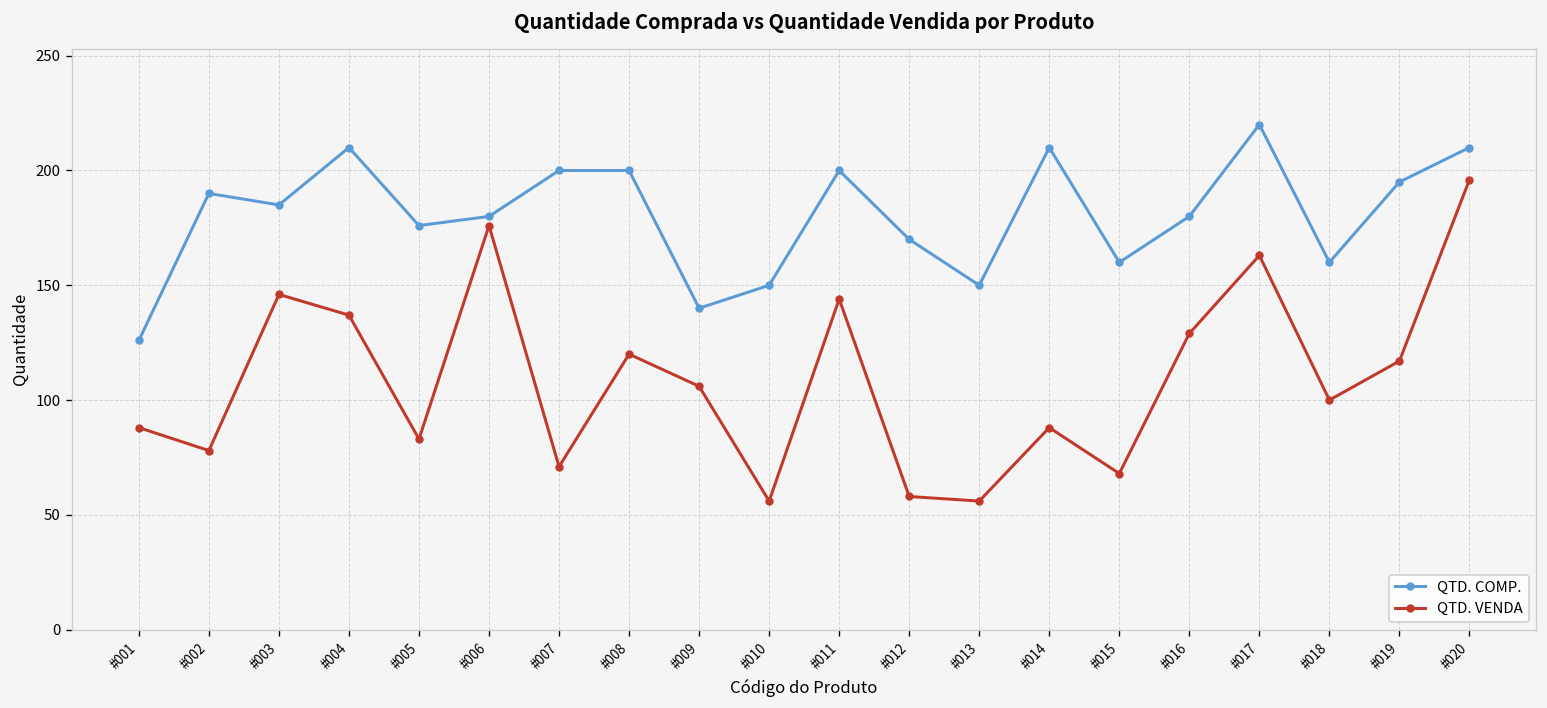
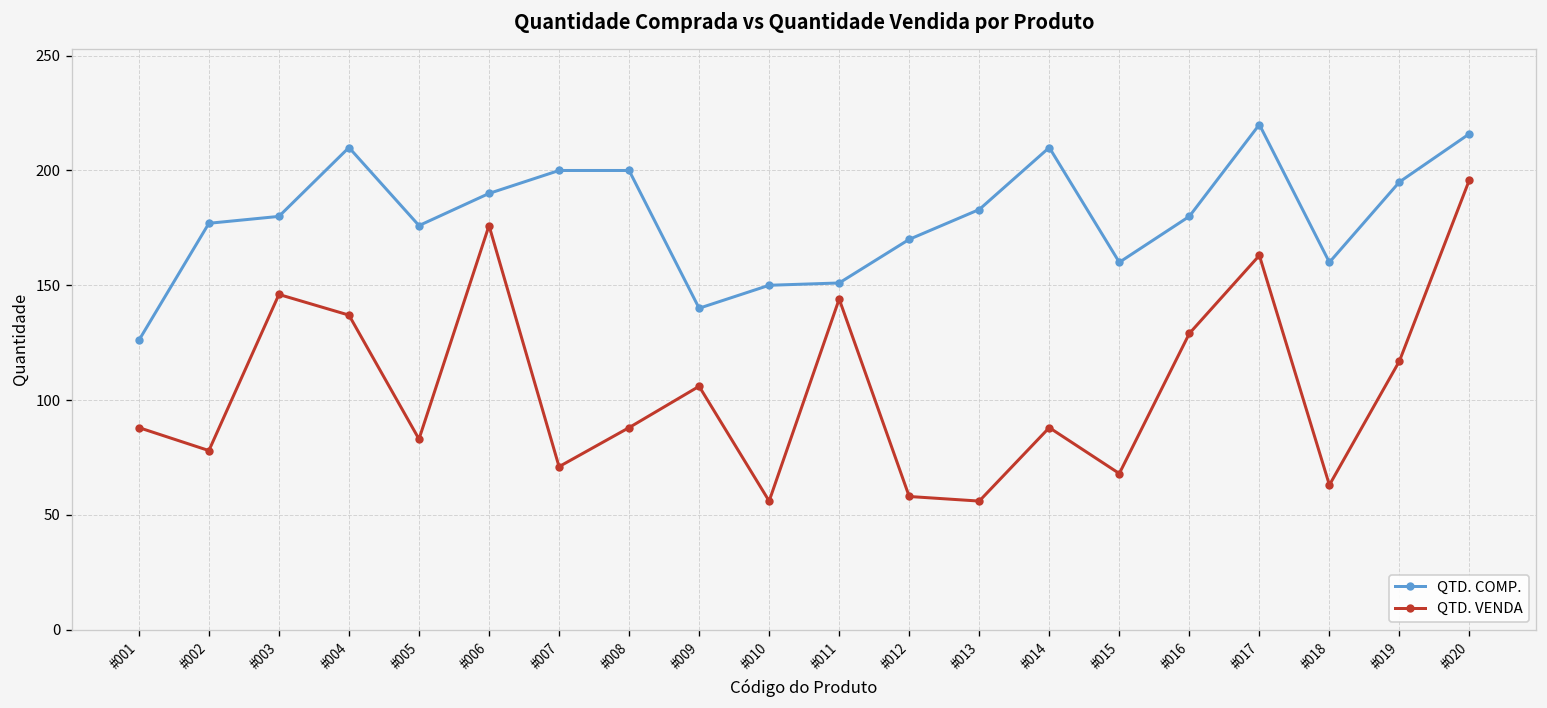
  {
    "QTD. COMP.": {
      "#001": 126,
-     "#002": 190,
-     "#003": 185,
+     "#002": 177,
+     "#003": 180,
      "#004": 210,
      "#005": 176,
-     "#006": 180,
+     "#006": 190,
      "#007": 200,
      "#008": 200,
      "#009": 140,
      "#010": 150,
-     "#011": 200,
+     "#011": 151,
      "#012": 170,
-     "#013": 150,
+     "#013": 183,
      "#014": 210,
      "#015": 160,
      "#016": 180,
      "#017": 220,
      "#018": 160,
      "#019": 195,
-     "#020": 210
+     "#020": 216
    },
    "QTD. VENDA": {
      "#001": 88,
      "#002": 78,
      "#003": 146,
      "#004": 137,
      "#005": 83,
      "#006": 176,
      "#007": 71,
-     "#008": 120,
+     "#008": 88,
      "#009": 106,
      "#010": 56,
      "#011": 144,
      "#012": 58,
      "#013": 56,
      "#014": 88,
      "#015": 68,
      "#016": 129,
      "#017": 163,
-     "#018": 100,
+     "#018": 63,
      "#019": 117,
      "#020": 196
    }
  }
